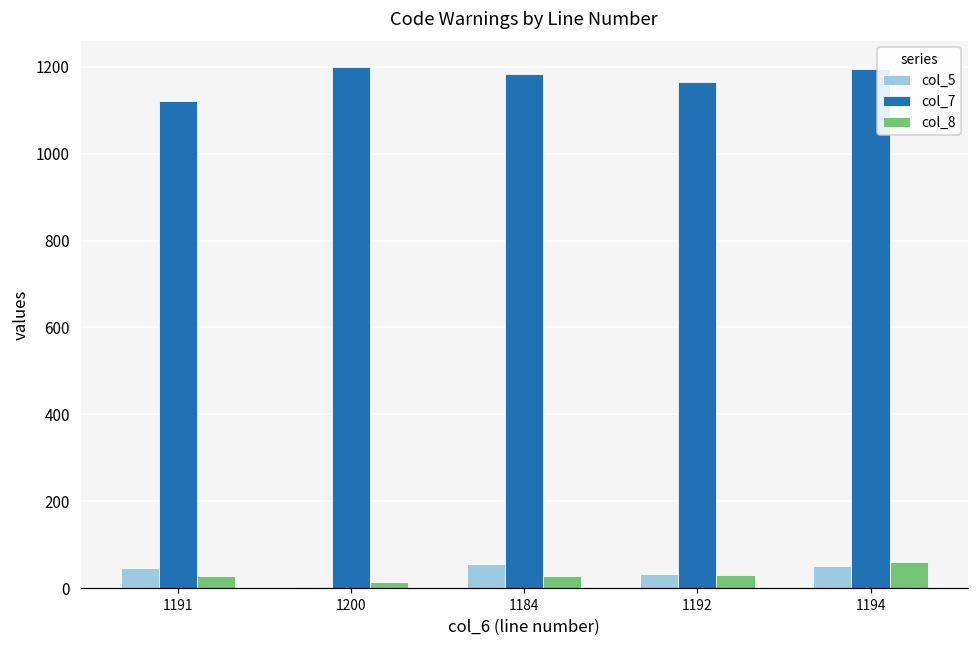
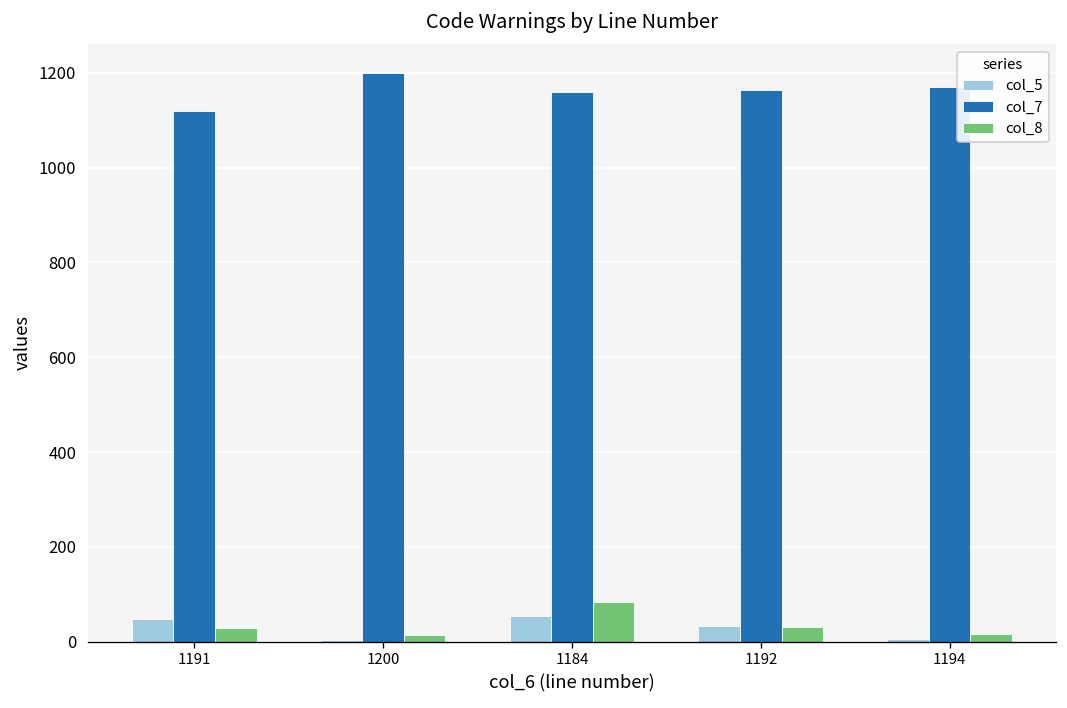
  {
    "col_5": {
      "1191": 50,
      "1184": 60,
      "1192": 30,
-     "1194": 50
+     "1194": 10
    },
    "col_7": {
      "1191": 1120,
      "1200": 1200,
-     "1184": 1180,
+     "1184": 1160,
      "1192": 1160,
-     "1194": 1190
+     "1194": 1170
    },
    "col_8": {
      "1191": 30,
      "1200": 10,
-     "1184": 30,
+     "1184": 80,
      "1192": 30,
-     "1194": 60
+     "1194": 20
    }
  }
